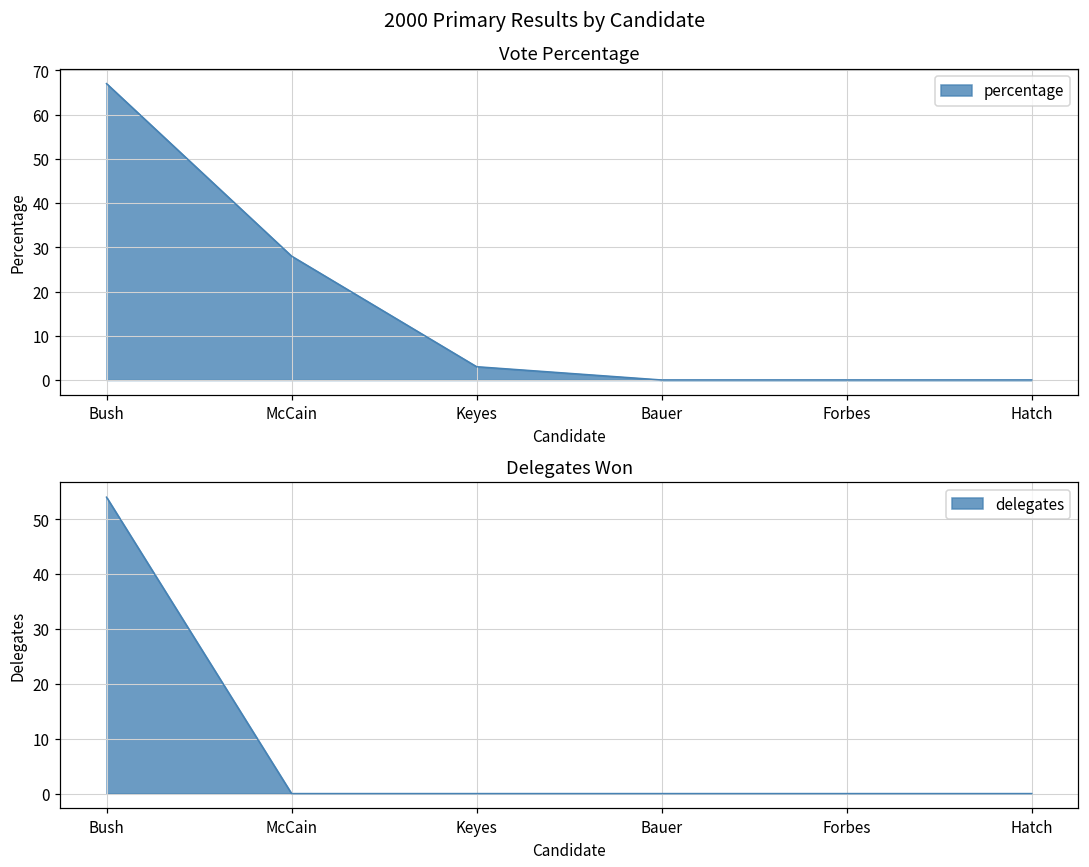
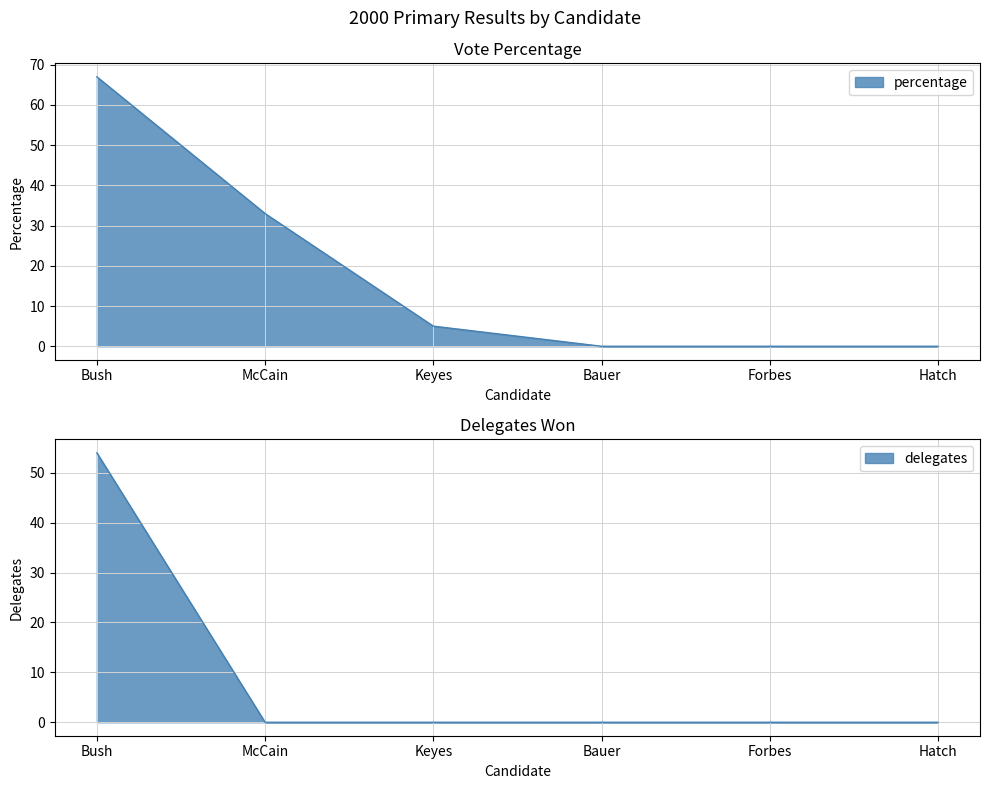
  {
    "Vote Percentage": {
      "Bush": 67,
-     "McCain": 28,
-     "Keyes": 3,
+     "McCain": 33,
+     "Keyes": 5,
      "Bauer": 0,
      "Forbes": 0,
      "Hatch": 0
    },
    "Delegates Won": {
      "Bush": 54,
      "McCain": 0,
      "Keyes": 0,
      "Bauer": 0,
      "Forbes": 0,
      "Hatch": 0
    }
  }
